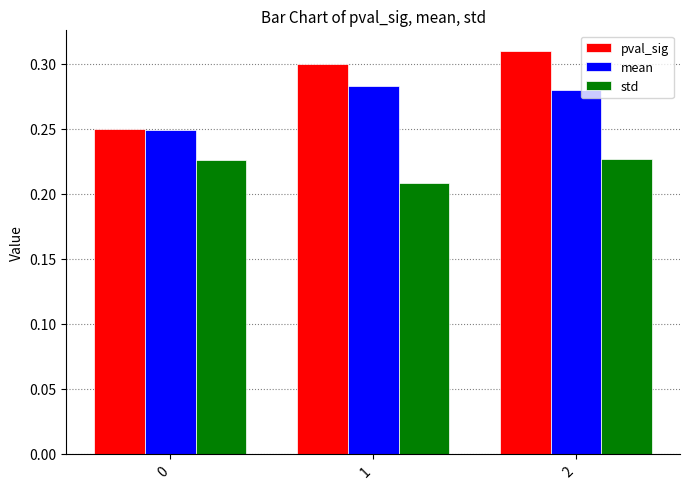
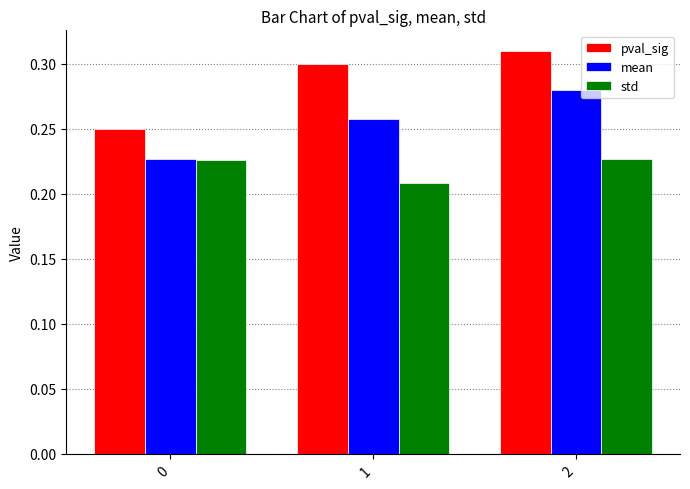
  {
    "pval_sig": {
      "0": 0.250,
      "1": 0.300,
      "2": 0.310
    },
    "mean": {
-     "0": 0.249,
-     "1": 0.283,
+     "0": 0.227,
+     "1": 0.258,
      "2": 0.280
    },
    "std": {
      "0": 0.226,
      "1": 0.208,
      "2": 0.226
    }
  }
